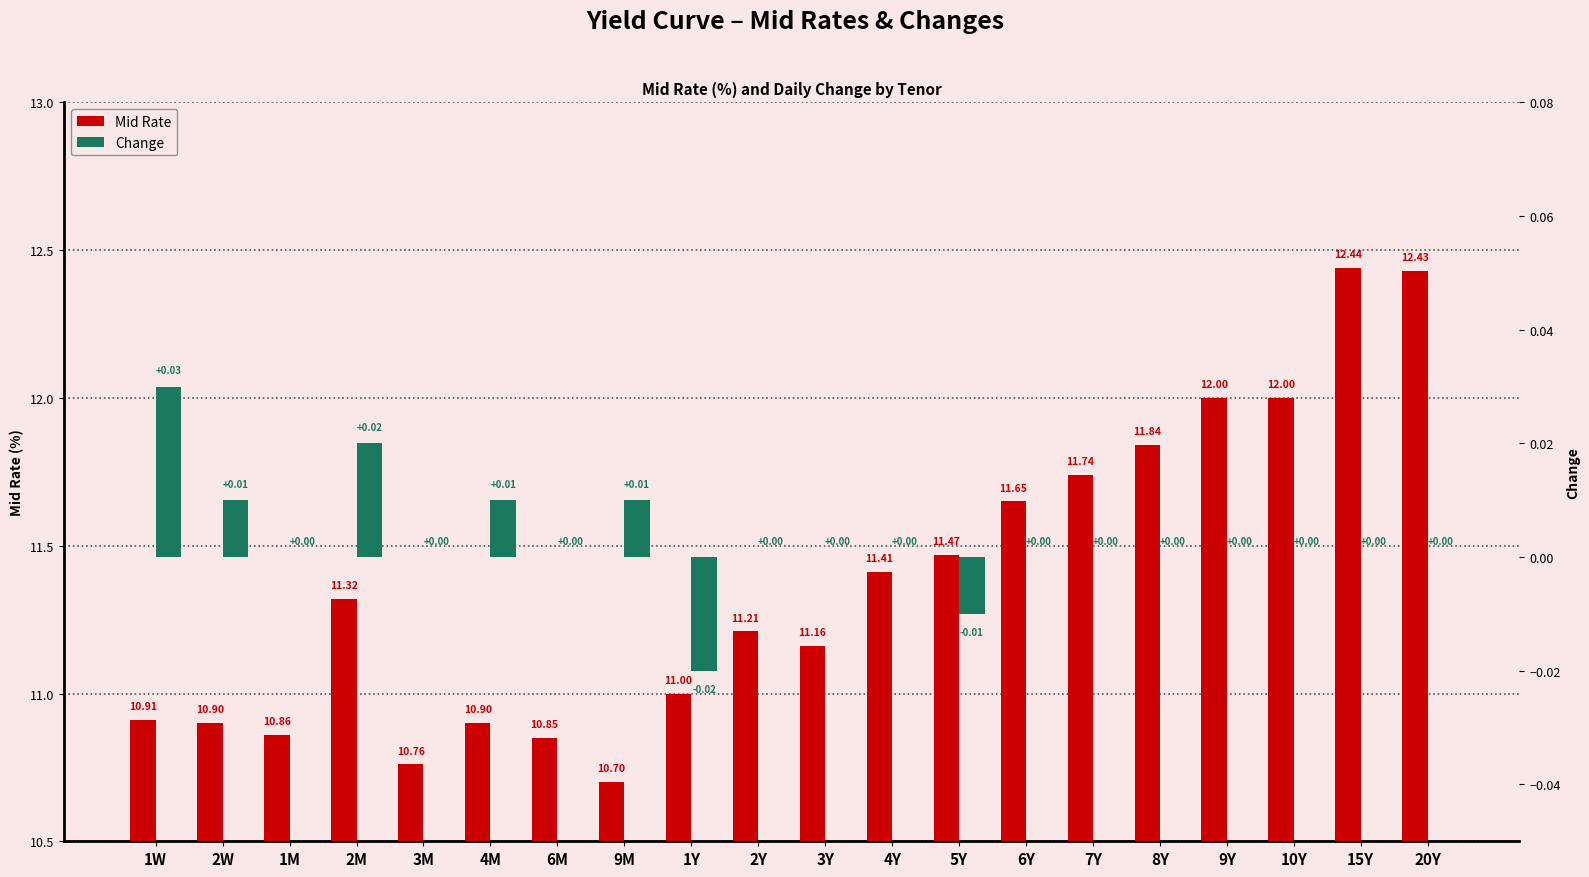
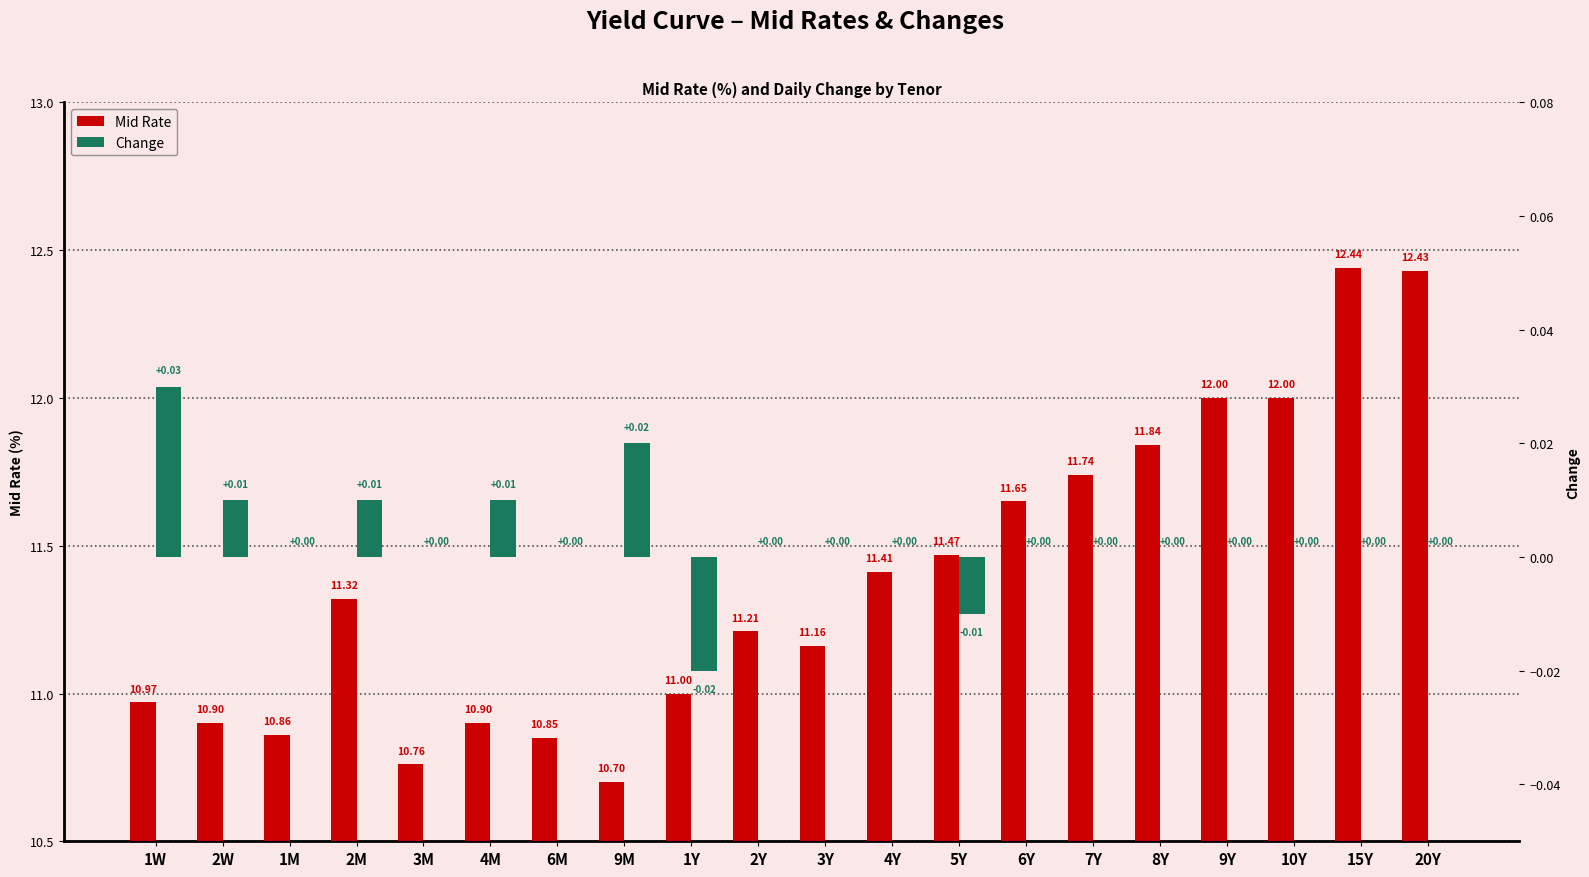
  {
    "Mid Rate": {
-     "1W": "10.91",
+     "1W": "10.97",
      "2W": "10.90",
      "1M": "10.86",
      "2M": "11.32",
      "3M": "10.76",
      "4M": "10.90",
      "6M": "10.85",
      "9M": "10.70",
      "1Y": "11.00",
      "2Y": "11.21",
      "3Y": "11.16",
      "4Y": "11.41",
      "5Y": "11.47",
      "6Y": "11.65",
      "7Y": "11.74",
      "8Y": "11.84",
      "9Y": "12.00",
      "10Y": "12.00",
      "15Y": "12.44",
      "20Y": "12.43"
    },
    "Change": {
      "1W": "+0.03",
      "2W": "+0.01",
      "1M": "+0.00",
-     "2M": "+0.02",
+     "2M": "+0.01",
      "3M": "+0.00",
      "4M": "+0.01",
      "6M": "+0.00",
-     "9M": "+0.01",
+     "9M": "+0.02",
      "1Y": "-0.02",
      "2Y": "+0.00",
      "3Y": "+0.00",
      "4Y": "+0.00",
      "5Y": "-0.01",
      "6Y": "+0.00",
      "7Y": "+0.00",
      "8Y": "+0.00",
      "9Y": "+0.00",
      "10Y": "+0.00",
      "15Y": "+0.00",
      "20Y": "+0.00"
    }
  }
